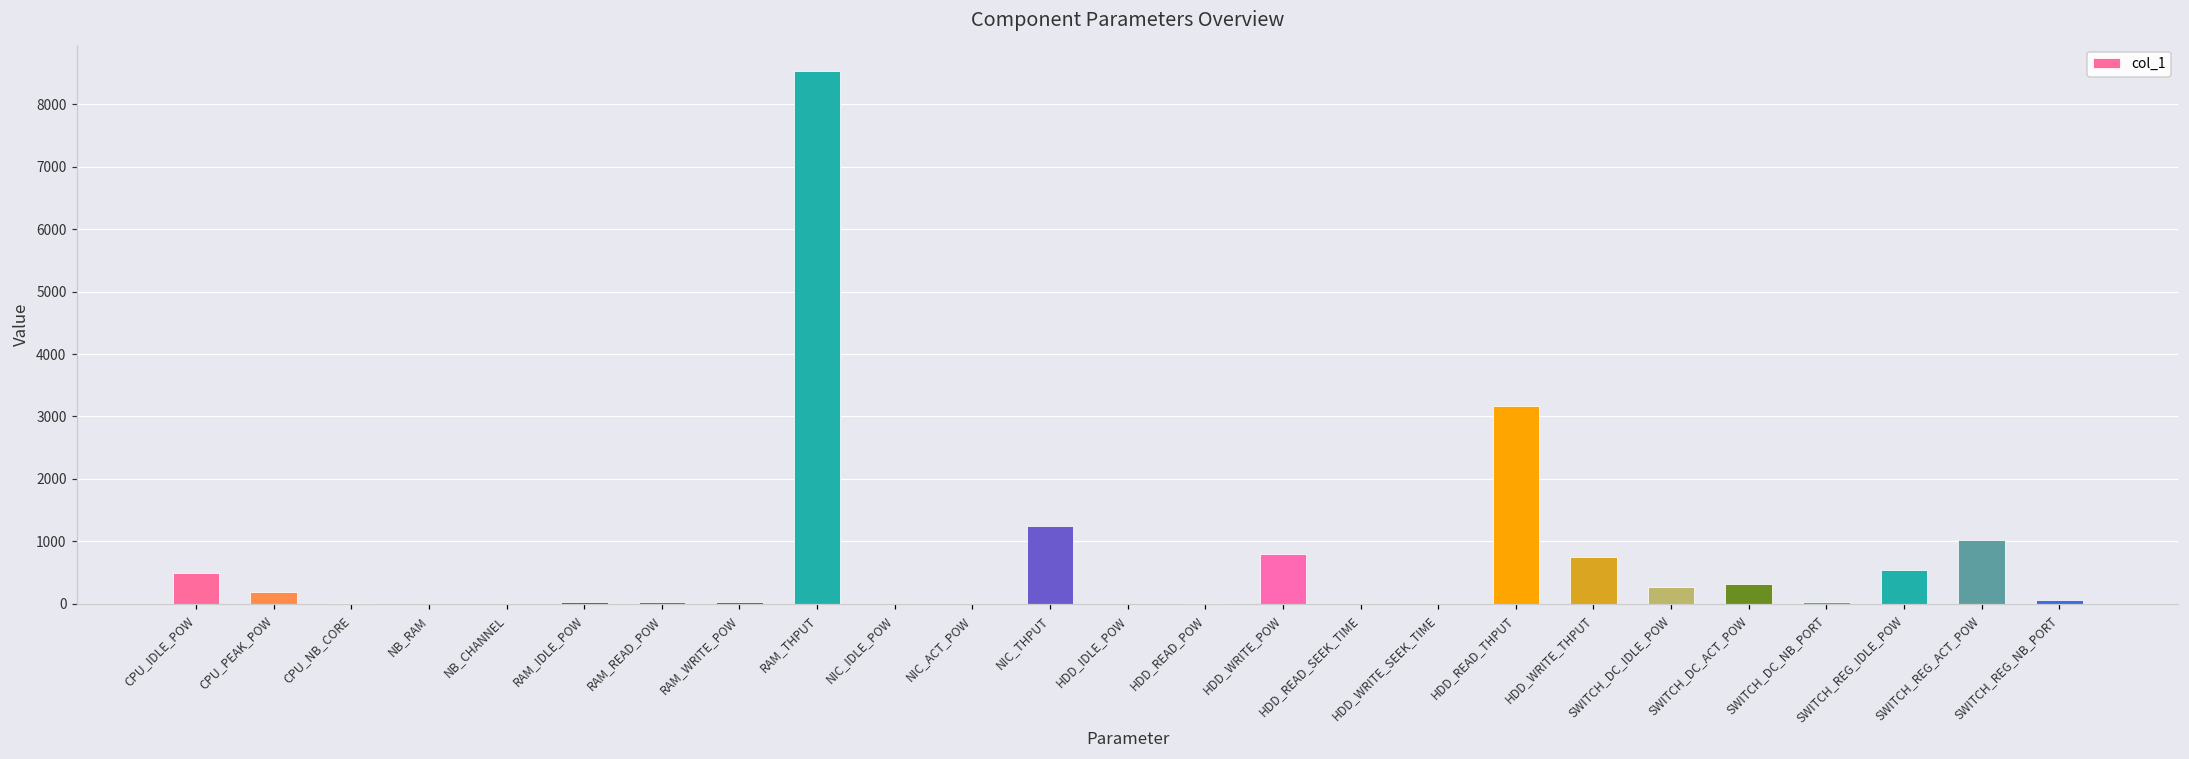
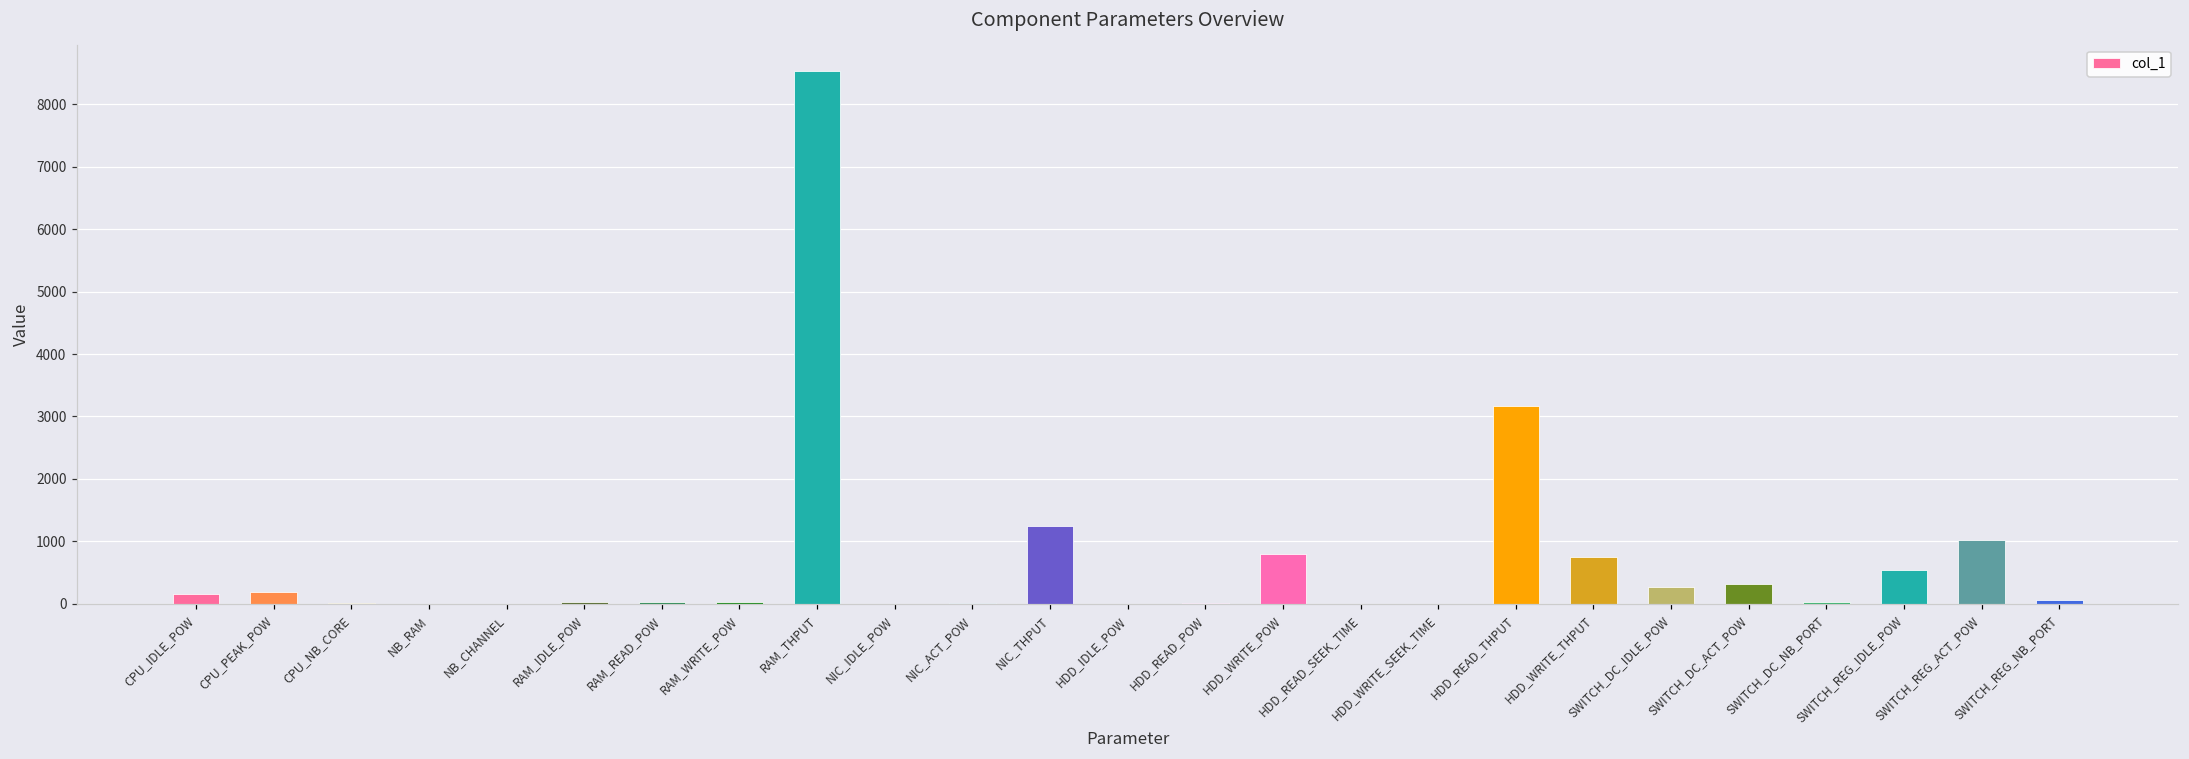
  {
-   "CPU_IDLE_POW": 500,
+   "CPU_IDLE_POW": 200,
    "CPU_PEAK_POW": 200,
    "RAM_THPUT": 8500,
    "NIC_THPUT": 1300,
    "HDD_WRITE_POW": 800,
    "HDD_READ_THPUT": 3200,
    "HDD_WRITE_THPUT": 800,
    "SWITCH_DC_IDLE_POW": 300,
    "SWITCH_DC_ACT_POW": 300,
    "SWITCH_REG_IDLE_POW": 500,
    "SWITCH_REG_ACT_POW": 1000,
    "SWITCH_REG_NB_PORT": 100
  }
